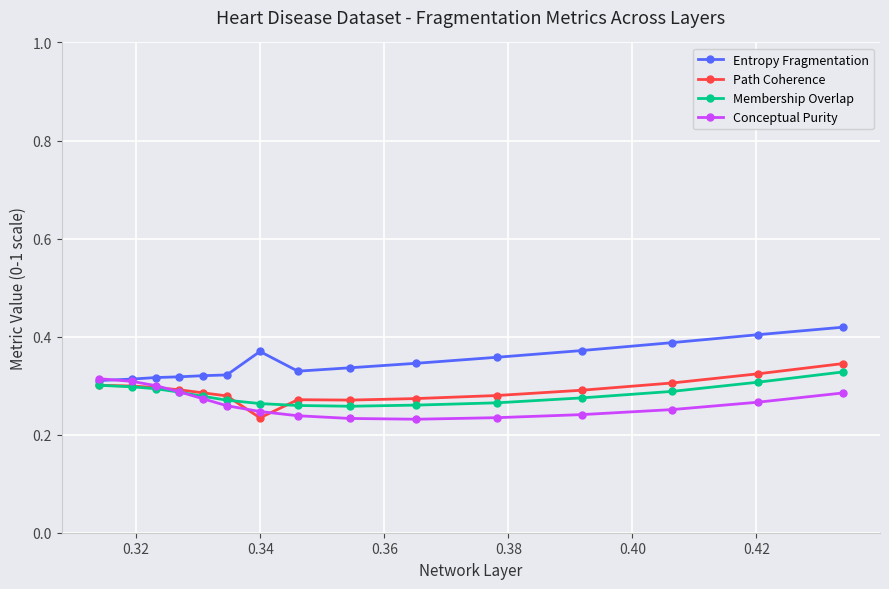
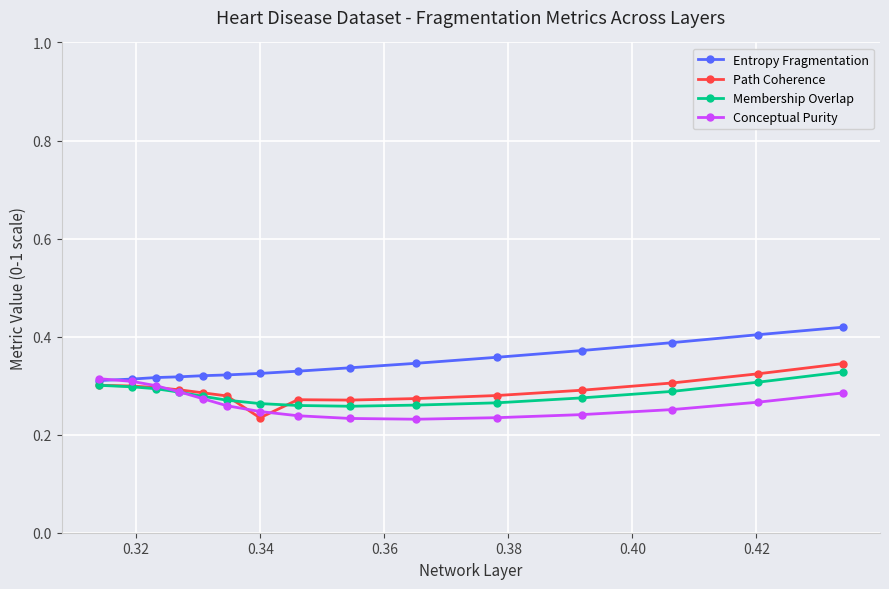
  {
    "Entropy Fragmentation": {
-     "0.34": 0.37
+     "0.34": 0.32
    },
    "Path Coherence": {
      "0.34": 0.23
    },
    "Membership Overlap": {
      "0.34": 0.26
    },
    "Conceptual Purity": {
      "0.34": 0.25
    }
  }
